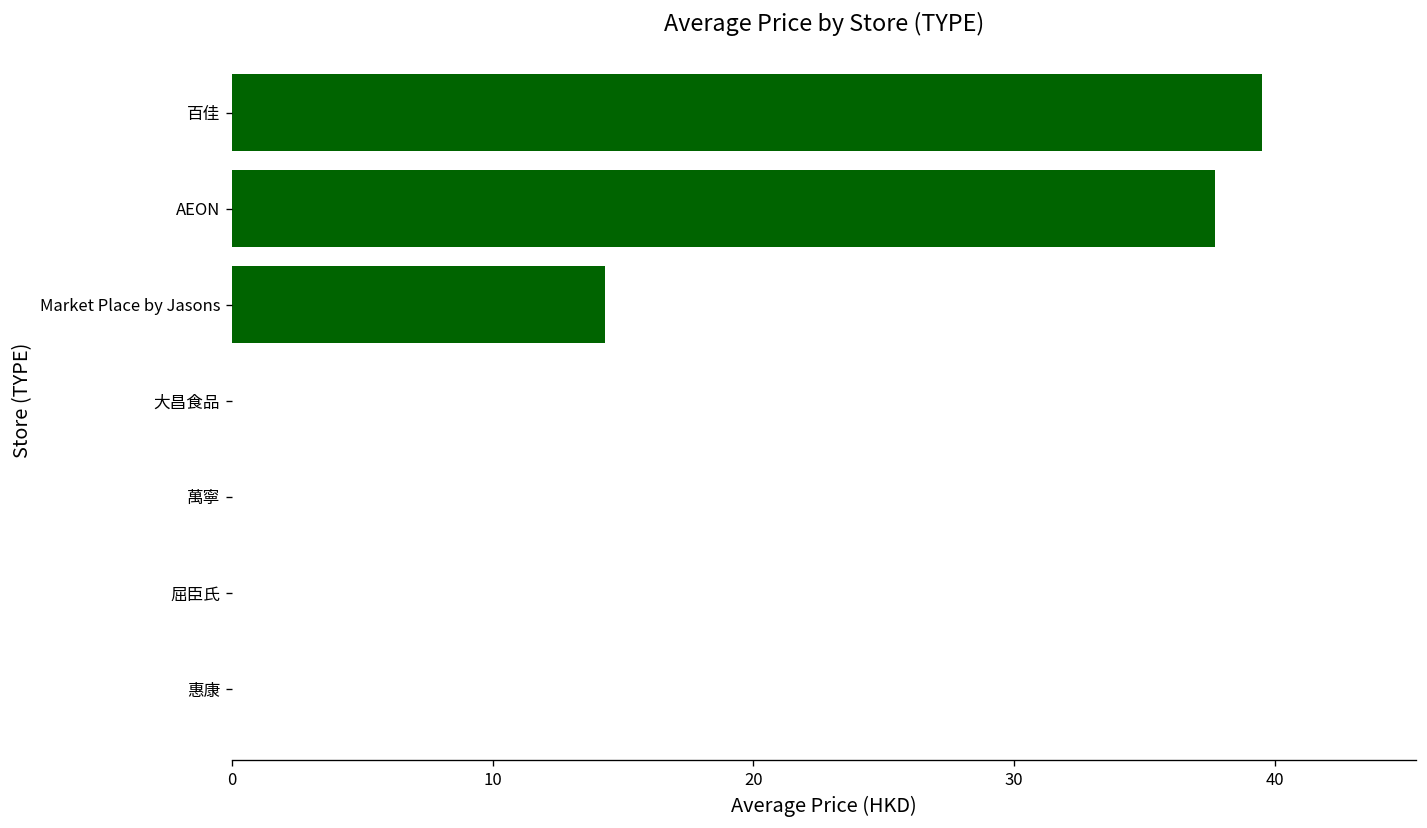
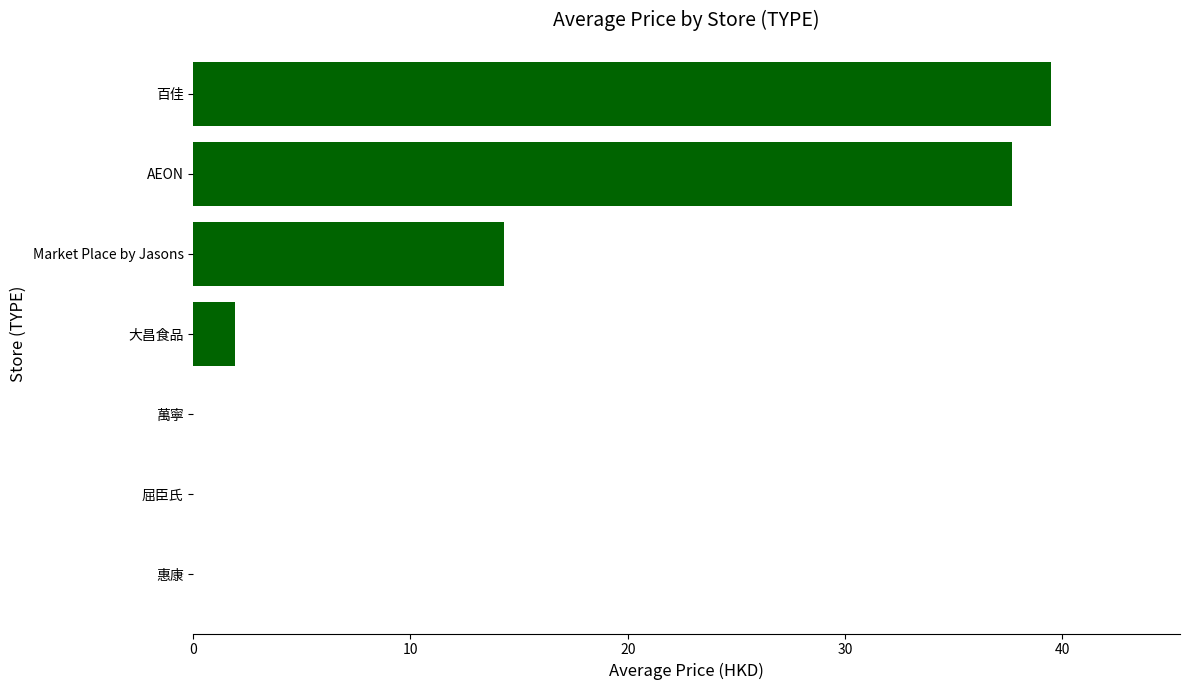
  {
    "百佳": 39.5,
    "AEON": 37.7,
    "Market Place by Jasons": 14.3,
-   "大昌食品": 0.0,
+   "大昌食品": 1.9,
    "萬寧": 0.0,
    "屈臣氏": 0.0,
    "惠康": 0.0
  }
